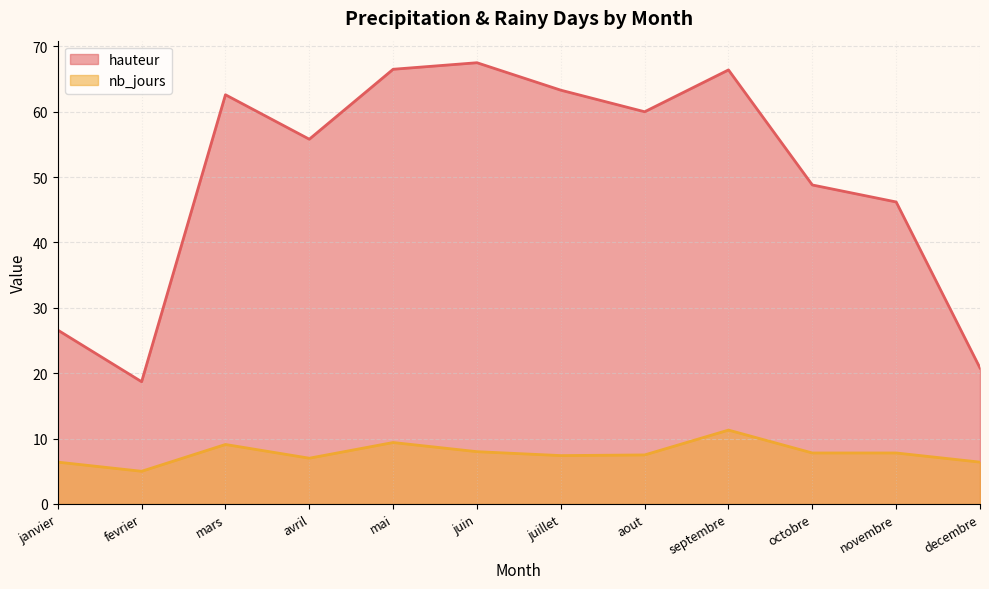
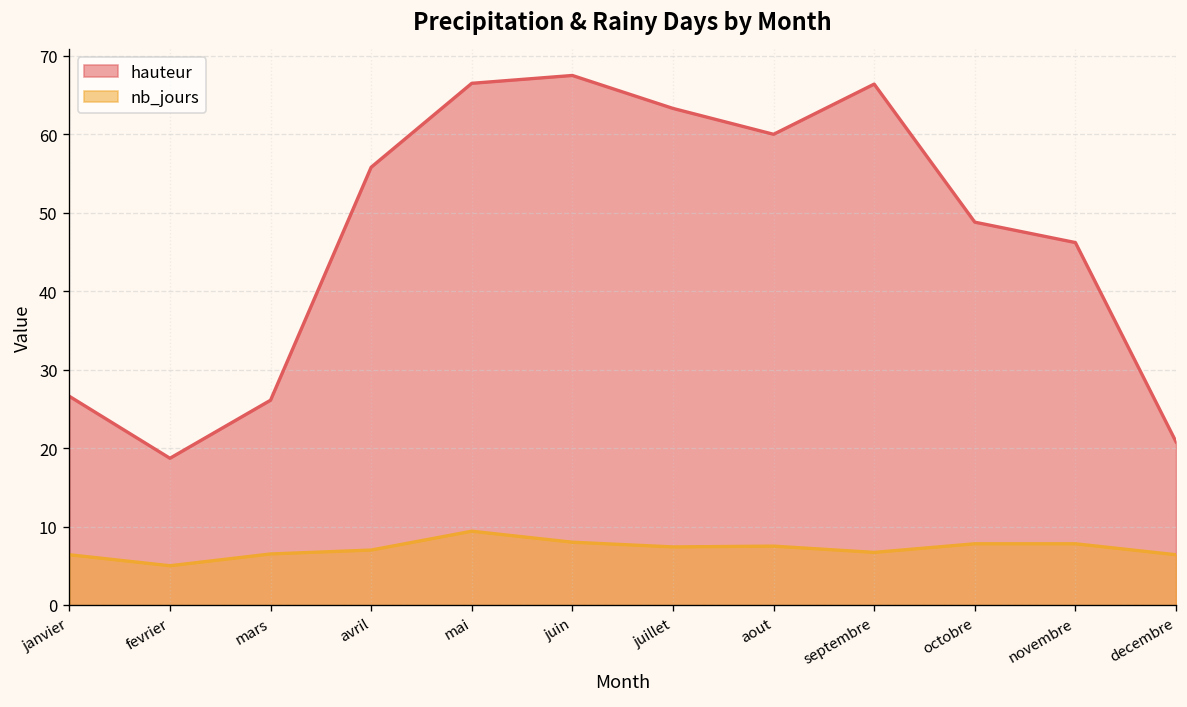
  {
    "hauteur": {
      "janvier": 27,
      "fevrier": 19,
-     "mars": 63,
+     "mars": 26,
      "avril": 56,
      "mai": 67,
      "juin": 68,
      "juillet": 63,
      "aout": 60,
      "septembre": 66,
      "octobre": 49,
      "novembre": 46,
      "decembre": 21
    },
    "nb_jours": {
      "janvier": 6,
      "fevrier": 5,
-     "mars": 9,
+     "mars": 7,
      "avril": 7,
      "mai": 9,
      "juin": 8,
      "juillet": 7,
      "aout": 8,
-     "septembre": 11,
+     "septembre": 7,
      "octobre": 8,
      "novembre": 8,
      "decembre": 6
    }
  }
